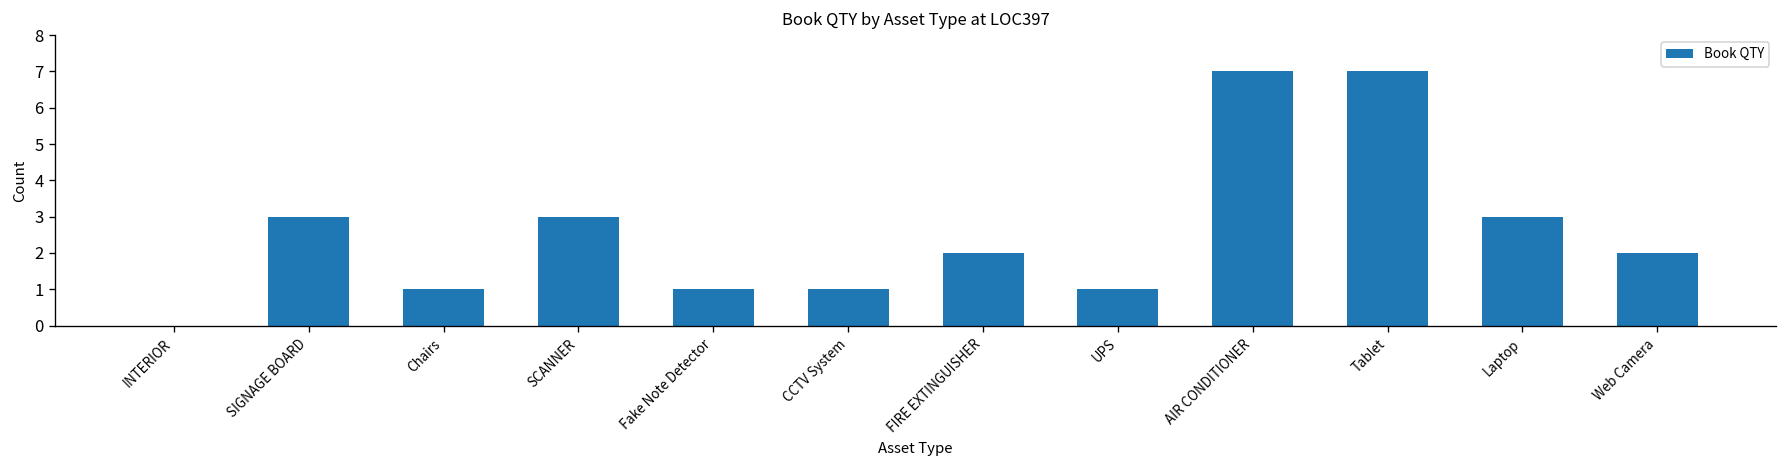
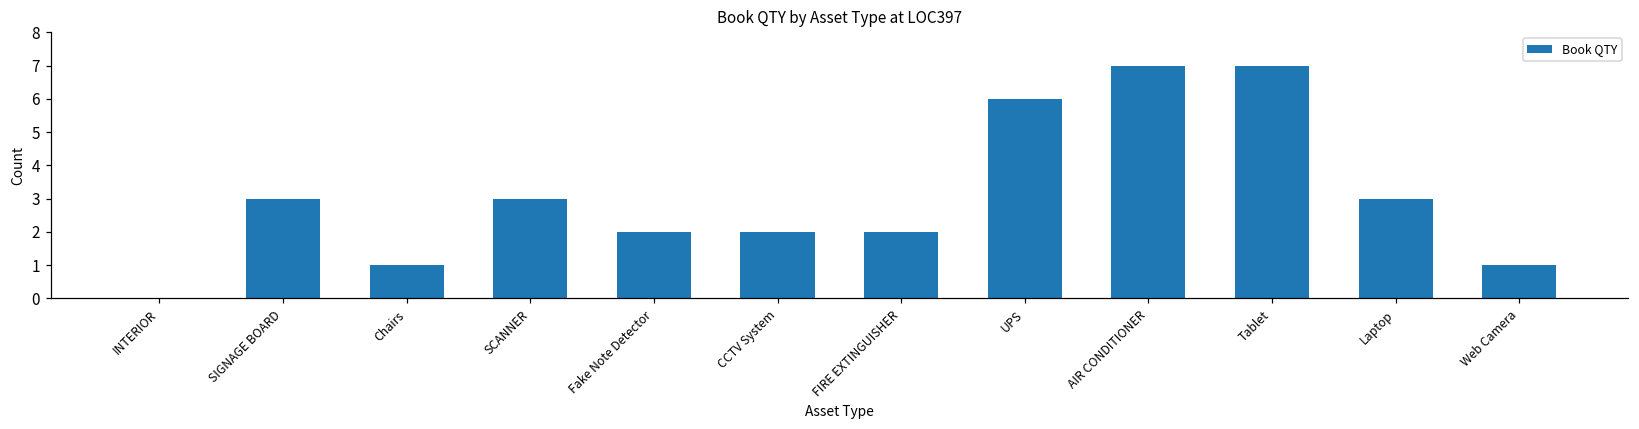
  {
    "INTERIOR": 0,
    "SIGNAGE BOARD": 3,
    "Chairs": 1,
    "SCANNER": 3,
-   "Fake Note Detector": 1,
-   "CCTV System": 1,
+   "Fake Note Detector": 2,
+   "CCTV System": 2,
    "FIRE EXTINGUISHER": 2,
-   "UPS": 1,
+   "UPS": 6,
    "AIR CONDITIONER": 7,
    "Tablet": 7,
    "Laptop": 3,
-   "Web Camera": 2
+   "Web Camera": 1
  }
